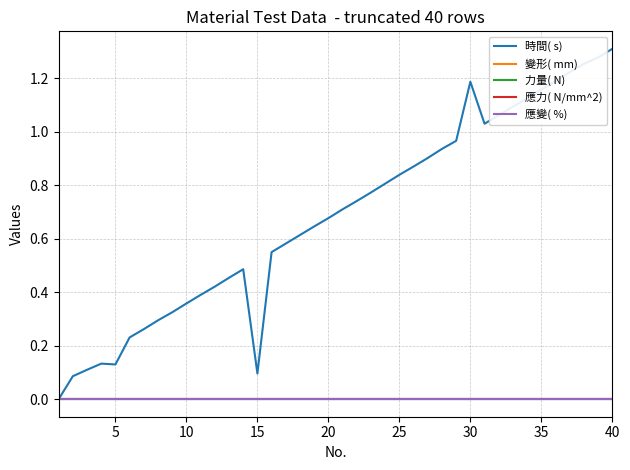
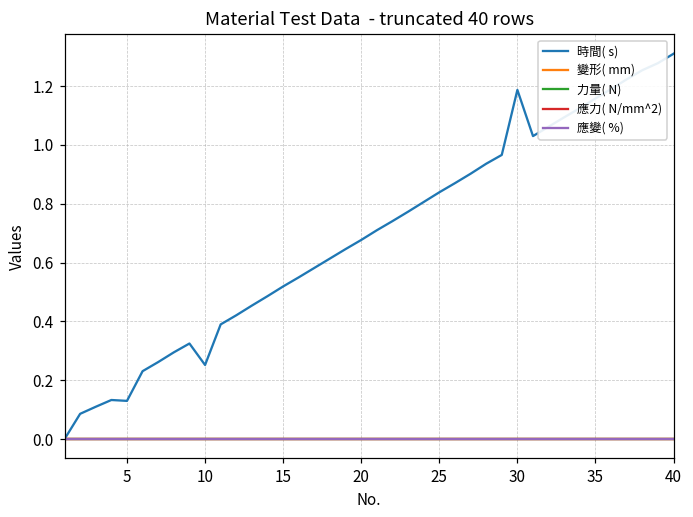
  {
    "時間( s)": {
      "5": 0.13,
-     "10": 0.36,
-     "15": 0.10,
+     "10": 0.25,
+     "15": 0.52,
      "20": 0.68,
      "25": 0.84,
      "30": 1.19,
      "40": 1.31
    },
    "應變( %)": {
      "5": 0.00,
      "10": 0.00,
      "15": 0.00,
      "20": 0.00,
      "25": 0.00,
      "30": 0.00,
      "35": 0.00,
      "40": 0.00
    }
  }
